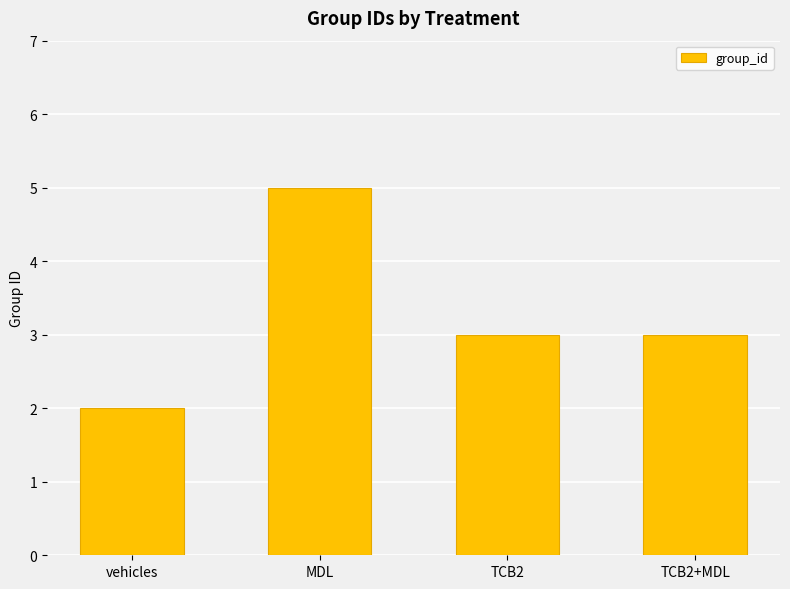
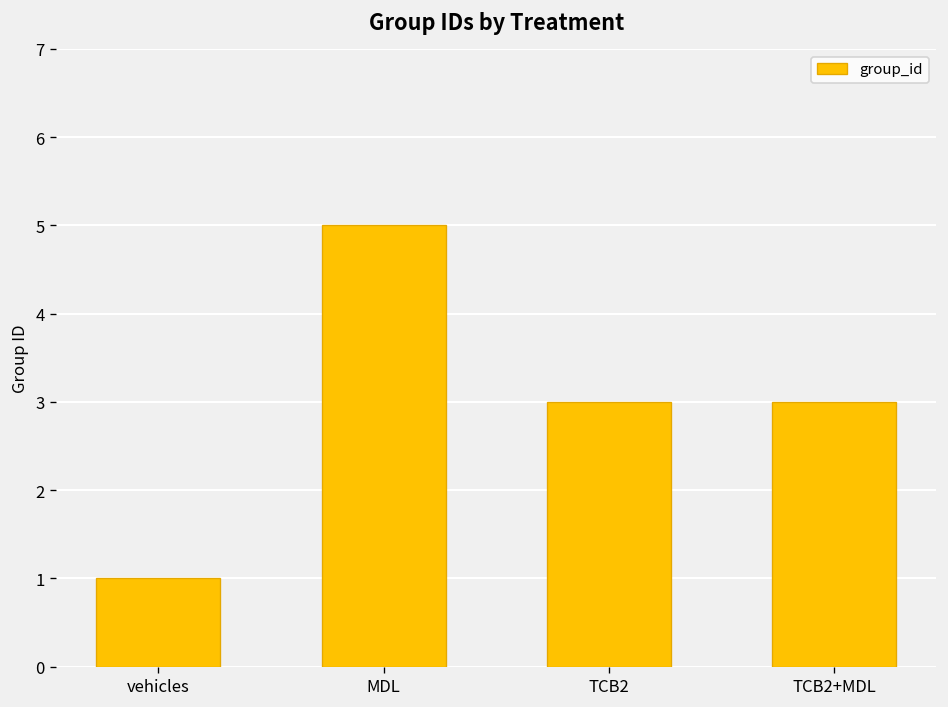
  {
-   "vehicles": 2,
+   "vehicles": 1,
    "MDL": 5,
    "TCB2": 3,
    "TCB2+MDL": 3
  }
